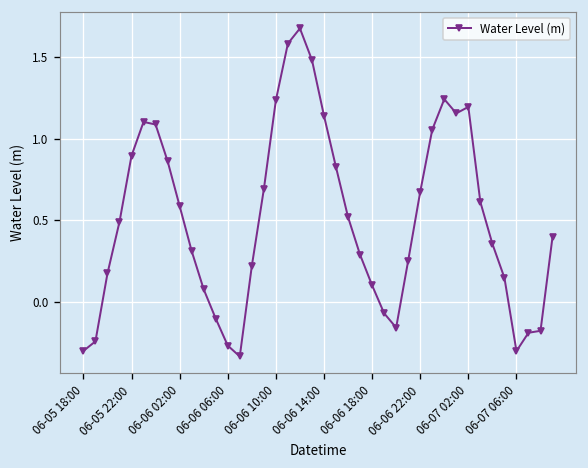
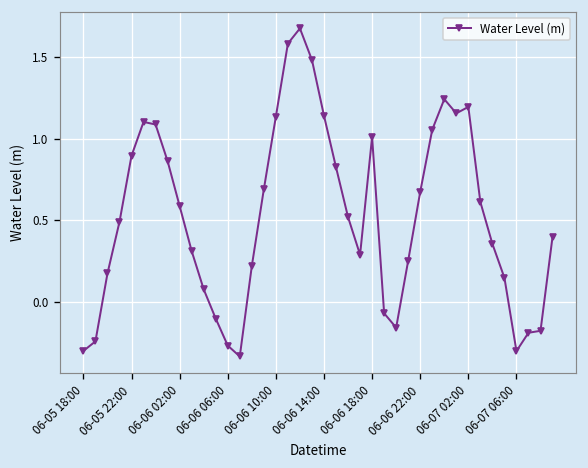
  {
    "06-05 18:00": -0.30,
    "06-05 22:00": 0.90,
    "06-06 02:00": 0.59,
    "06-06 06:00": -0.26,
-   "06-06 10:00": 1.23,
+   "06-06 10:00": 1.13,
    "06-06 14:00": 1.14,
-   "06-06 18:00": 0.10,
+   "06-06 18:00": 1.01,
    "06-06 22:00": 0.67,
    "06-07 02:00": 1.19,
    "06-07 06:00": -0.30
  }
